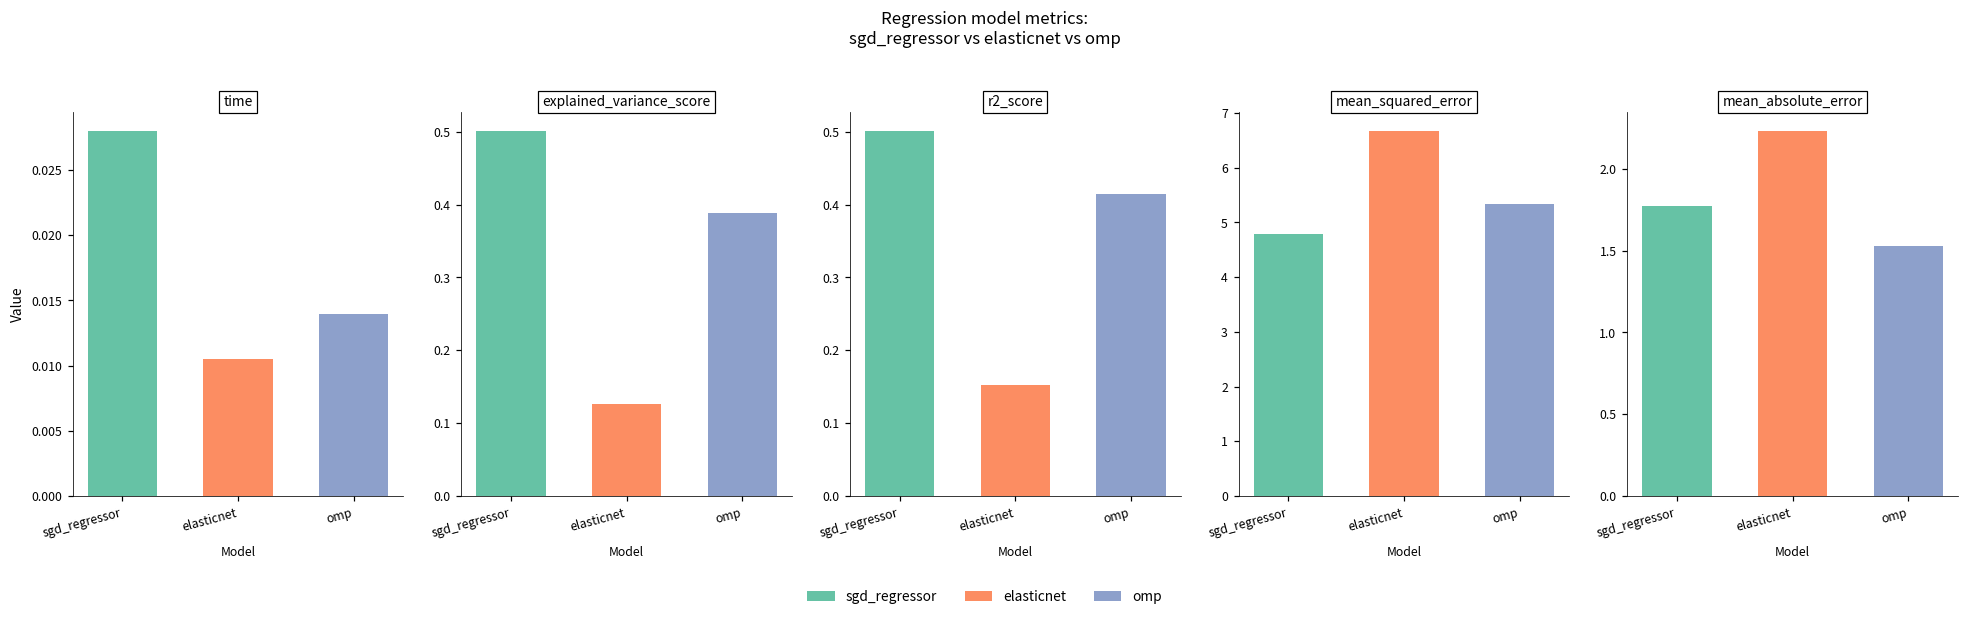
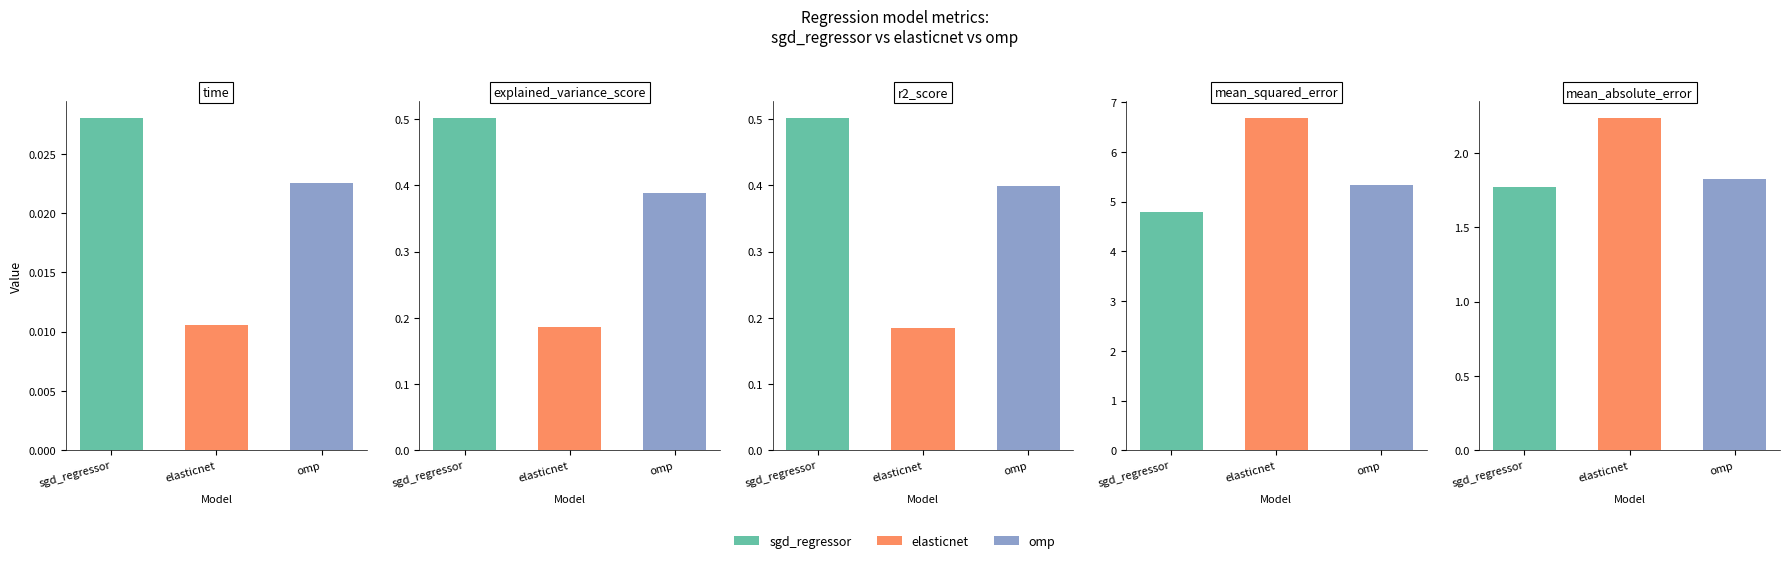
  {
    "time": {
      "sgd_regressor": 0.0280,
      "elasticnet": 0.0105,
-     "omp": 0.0139
+     "omp": 0.0225
    },
    "explained_variance_score": {
      "sgd_regressor": 0.50,
-     "elasticnet": 0.13,
+     "elasticnet": 0.19,
      "omp": 0.39
    },
    "r2_score": {
      "sgd_regressor": 0.50,
-     "elasticnet": 0.15,
-     "omp": 0.41
+     "elasticnet": 0.18,
+     "omp": 0.40
    },
    "mean_squared_error": {
      "sgd_regressor": 4.8,
      "elasticnet": 6.7,
      "omp": 5.3
    },
    "mean_absolute_error": {
      "sgd_regressor": 1.77,
      "elasticnet": 2.24,
-     "omp": 1.53
+     "omp": 1.83
    }
  }
